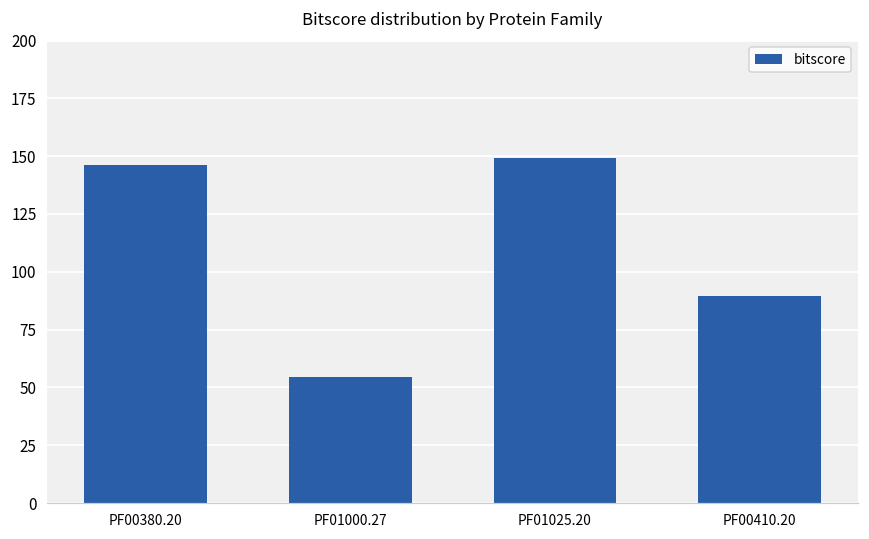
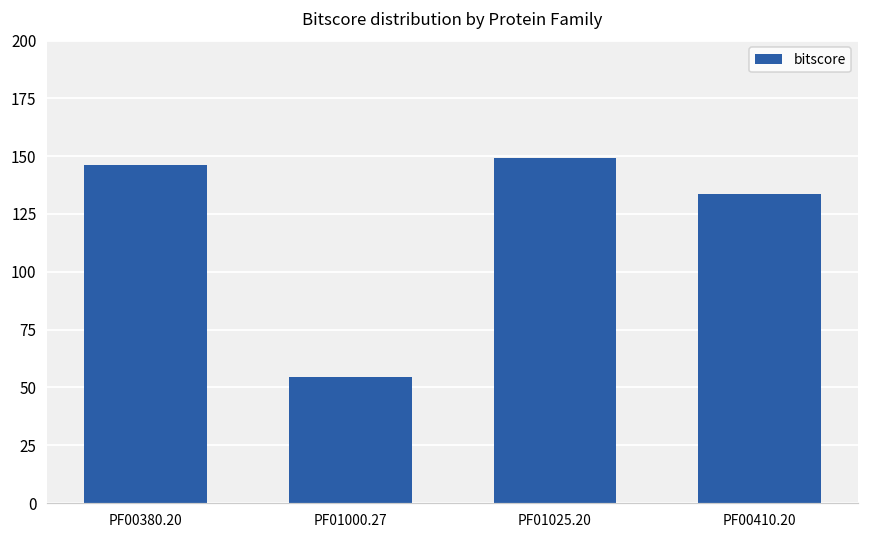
  {
    "PF00380.20": 146,
    "PF01000.27": 54,
    "PF01025.20": 149,
-   "PF00410.20": 90
+   "PF00410.20": 134
  }
